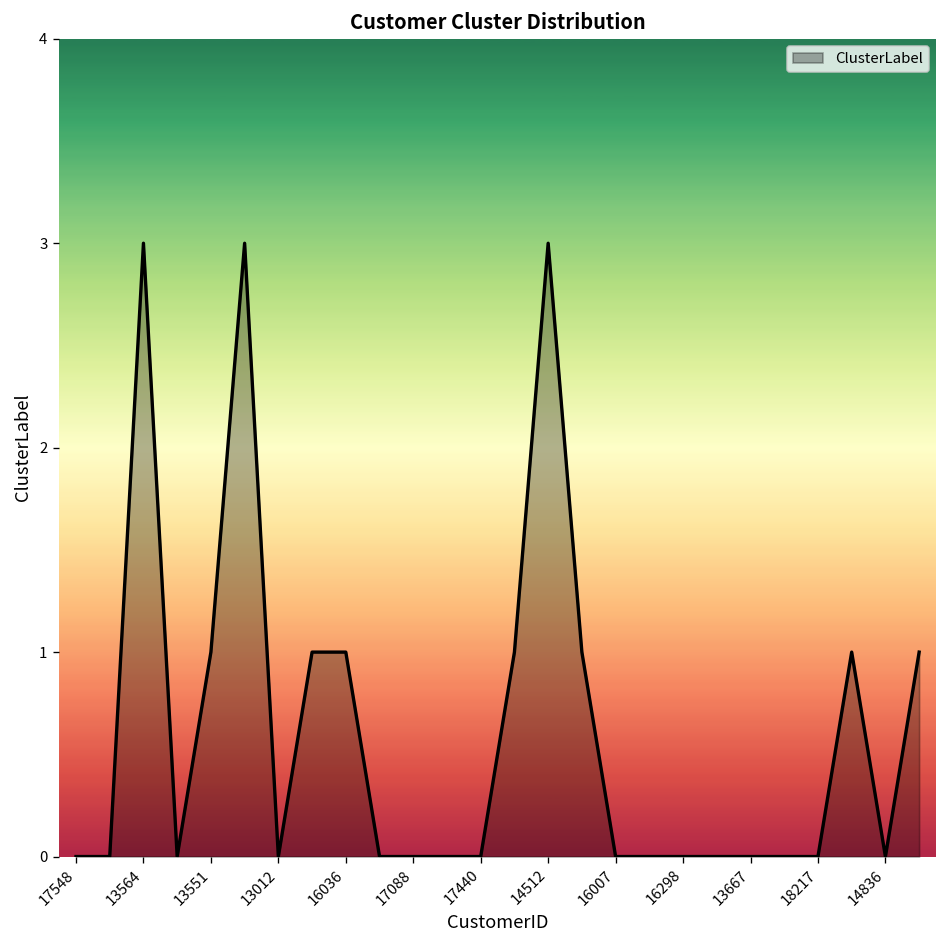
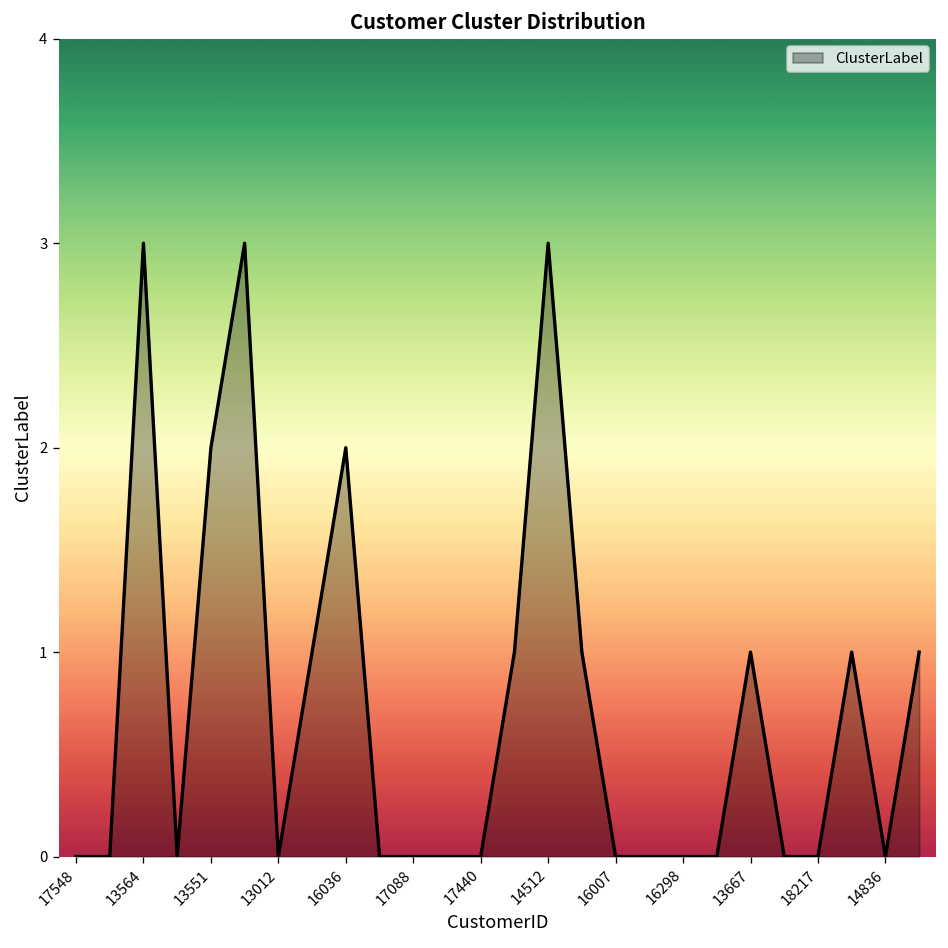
  {
    "17548": 0,
    "13564": 3,
-   "13551": 1,
+   "13551": 2,
    "13012": 0,
-   "16036": 1,
+   "16036": 2,
    "17088": 0,
    "17440": 0,
    "14512": 3,
    "16007": 0,
    "16298": 0,
-   "13667": 0,
+   "13667": 1,
    "18217": 0,
    "14836": 0
  }
